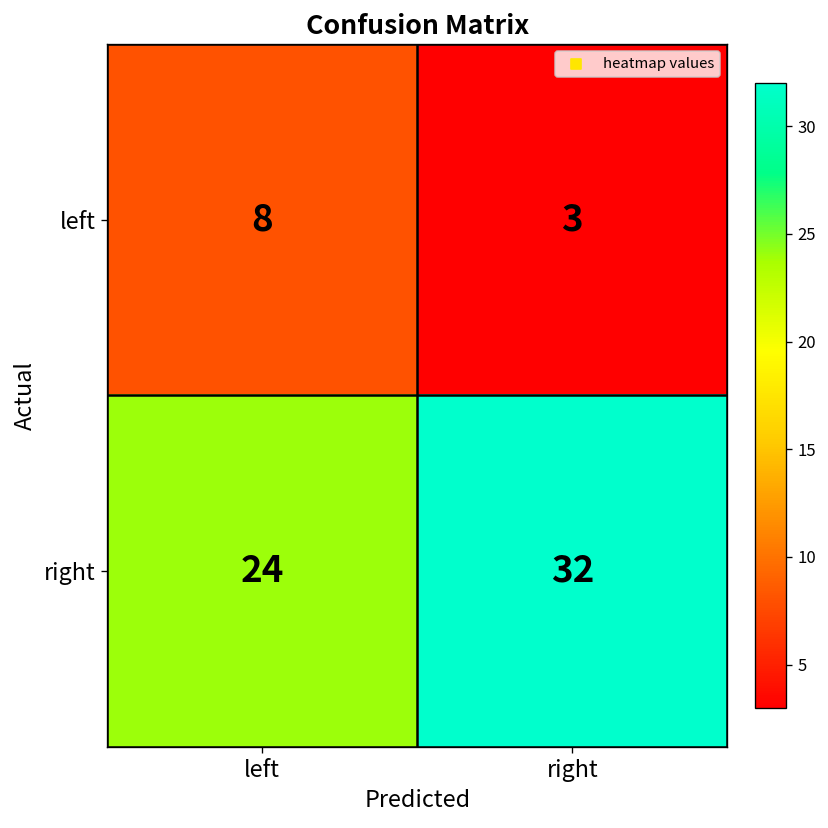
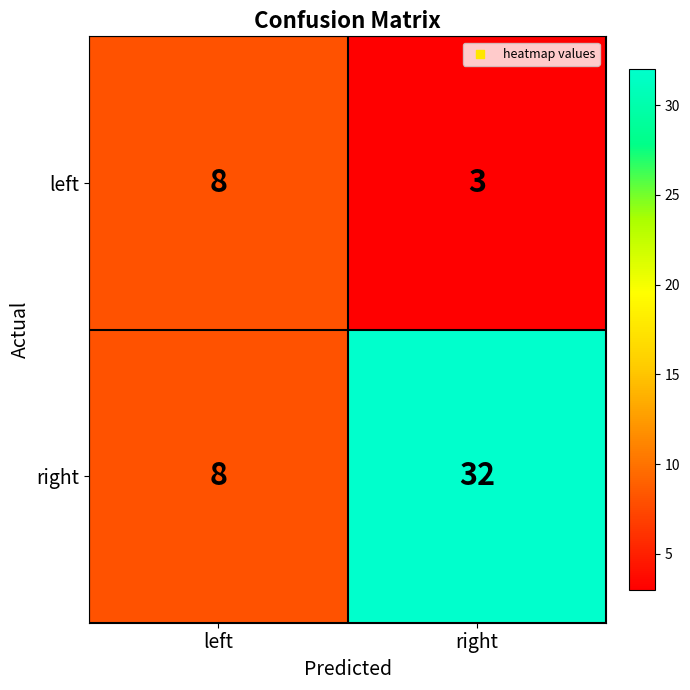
  {
    "left": {
      "left": 8,
      "right": 3
    },
    "right": {
-     "left": 24,
+     "left": 8,
      "right": 32
    }
  }
